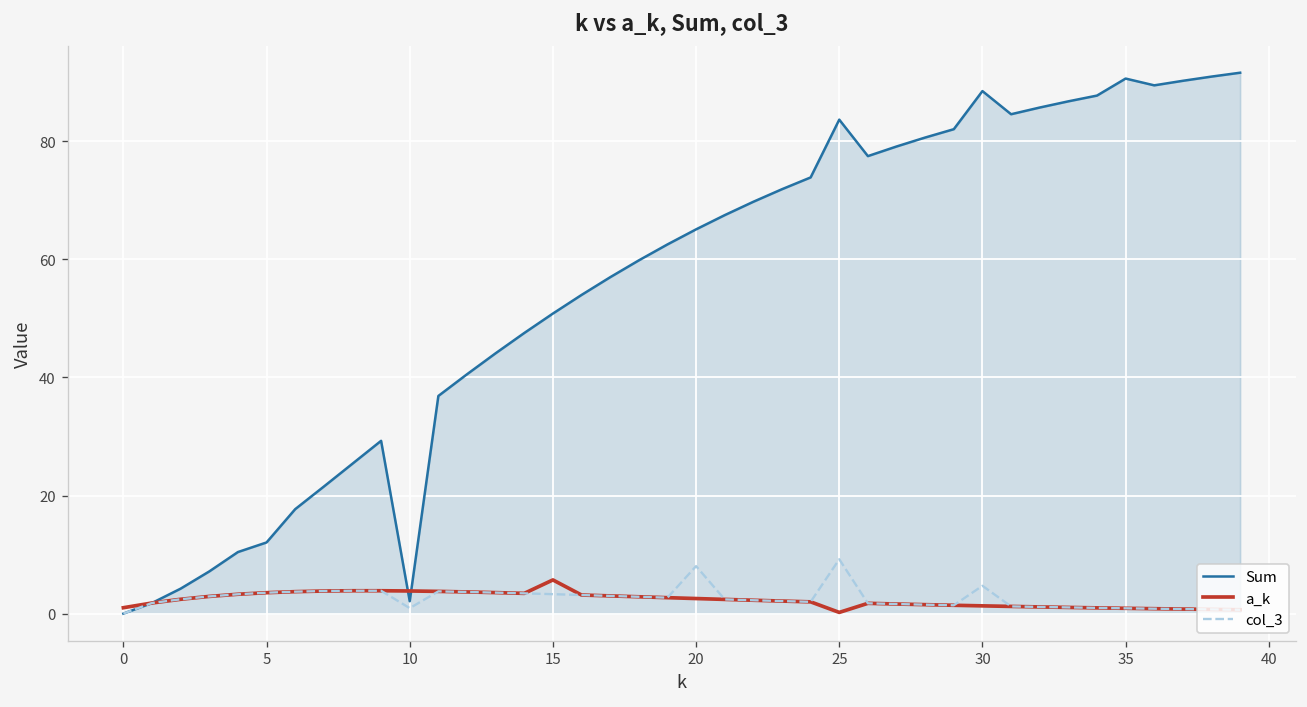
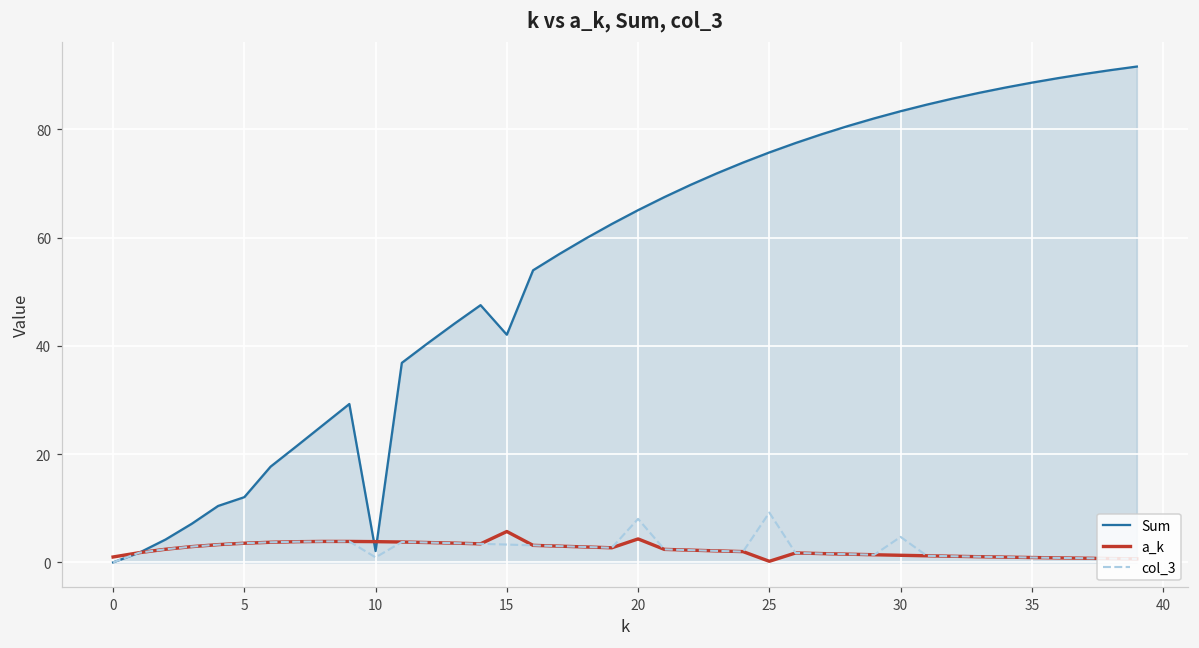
  {
    "Sum": {
      "5": 12,
      "10": 2,
-     "15": 51,
+     "15": 42,
      "20": 65,
-     "25": 84,
-     "30": 88,
-     "35": 91
+     "25": 76,
+     "30": 83,
+     "35": 89
    },
    "a_k": {
      "0": 1,
      "10": 4,
      "15": 6,
-     "20": 3,
+     "20": 4,
      "25": 0,
      "30": 1
    },
    "col_3": {
      "10": 1,
      "15": 3,
      "20": 8,
      "25": 9,
      "30": 5
    }
  }
